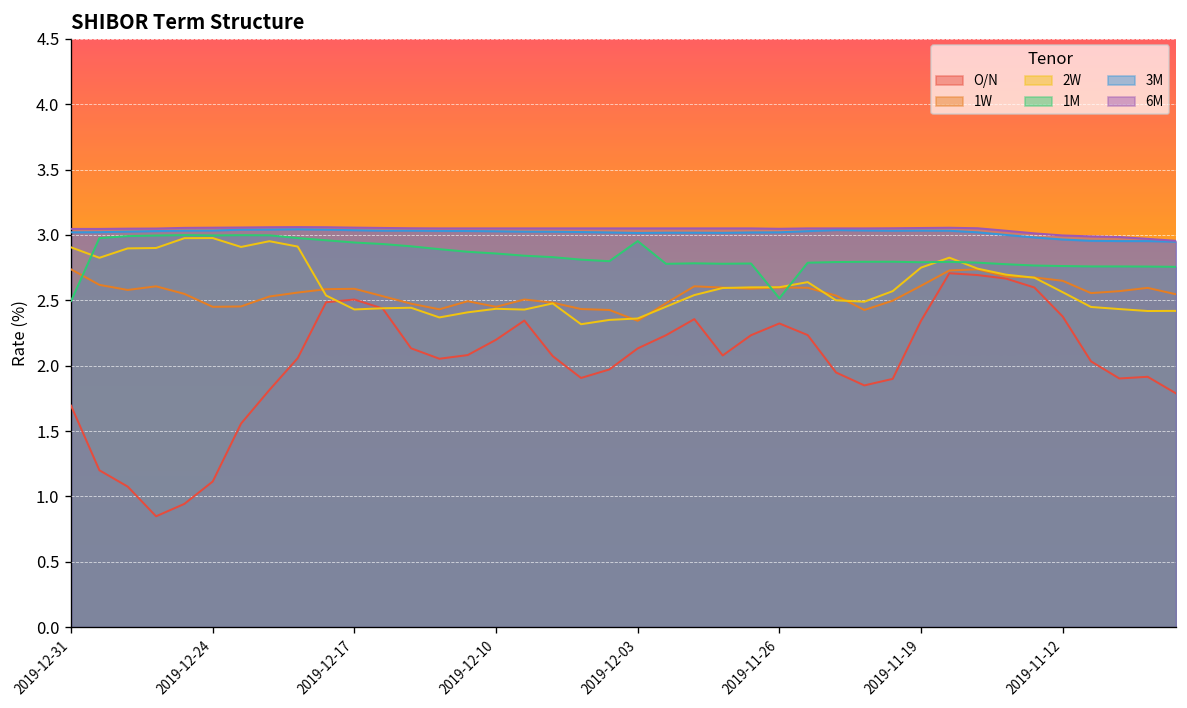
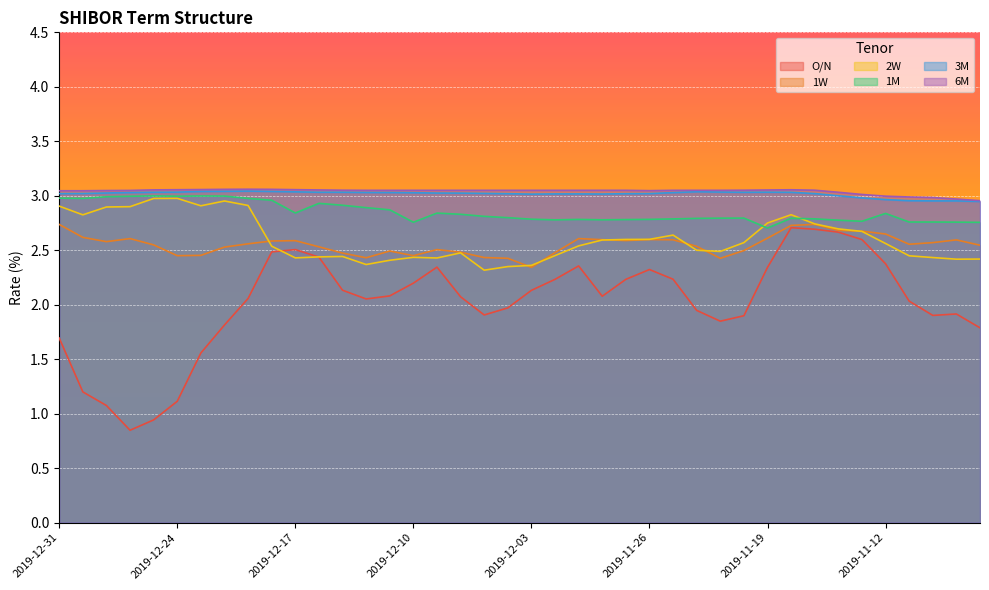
  {
    "1M": {
-     "2019-12-31": 2.49,
-     "2019-12-17": 2.94,
-     "2019-12-10": 2.86,
-     "2019-12-03": 2.95,
-     "2019-11-26": 2.52,
-     "2019-11-19": 2.79,
-     "2019-11-12": 2.76
+     "2019-12-31": 2.98,
+     "2019-12-17": 2.84,
+     "2019-12-10": 2.76,
+     "2019-12-03": 2.79,
+     "2019-11-26": 2.78,
+     "2019-11-19": 2.70,
+     "2019-11-12": 2.84
    },
    "3M": {
      "2019-12-31": 3.02,
      "2019-12-03": 3.02,
      "2019-11-26": 3.02,
      "2019-11-12": 2.97
    },
    "6M": {
      "2019-12-31": 3.05,
      "2019-12-03": 3.05,
      "2019-11-26": 3.05,
      "2019-11-12": 3.00
    }
  }
